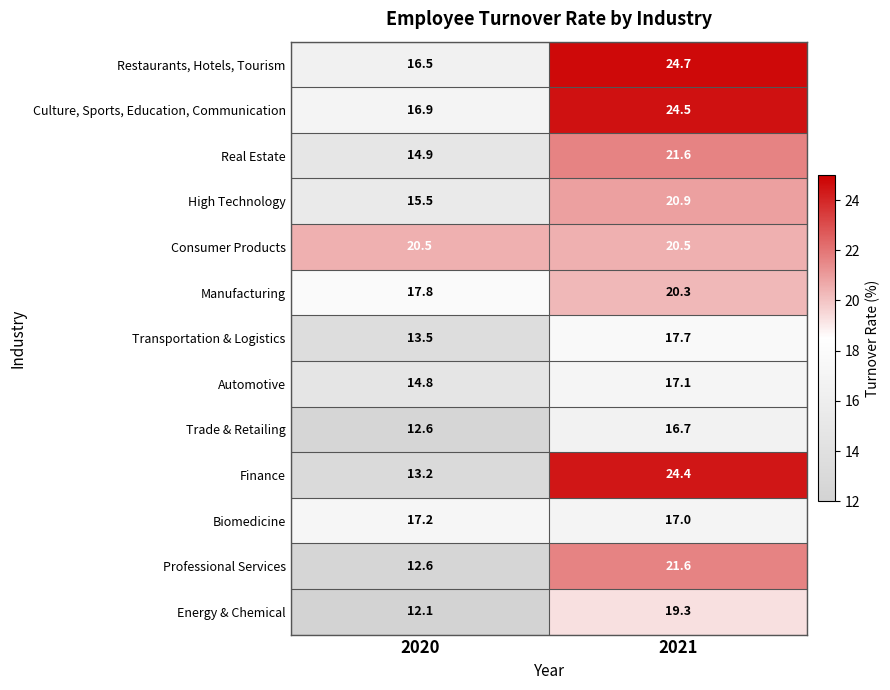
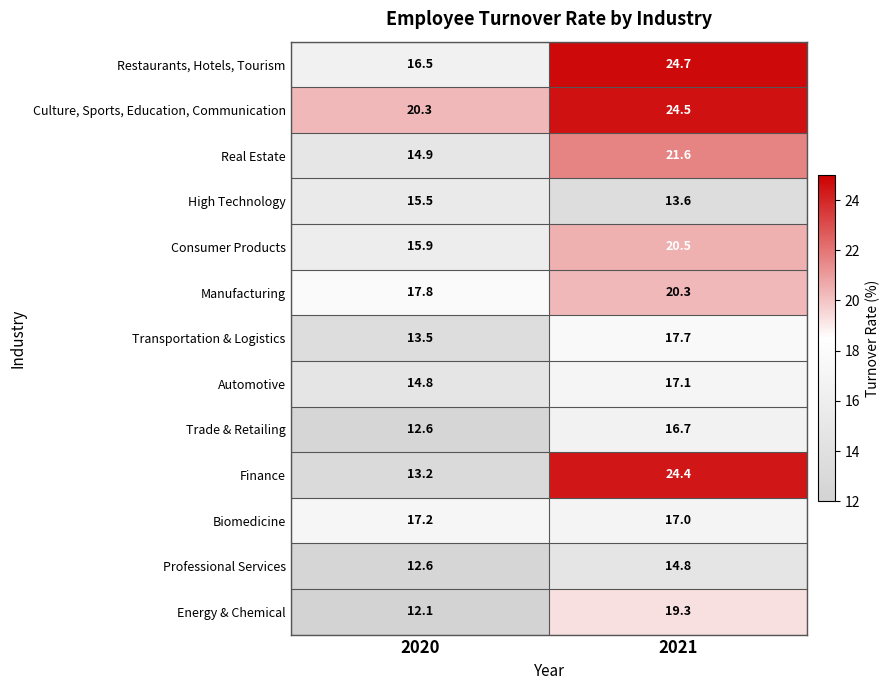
  {
    "Restaurants, Hotels, Tourism": {
      "2020": 16.5,
      "2021": 24.7
    },
    "Culture, Sports, Education, Communication": {
-     "2020": 16.9,
+     "2020": 20.3,
      "2021": 24.5
    },
    "Real Estate": {
      "2020": 14.9,
      "2021": 21.6
    },
    "High Technology": {
      "2020": 15.5,
-     "2021": 20.9
+     "2021": 13.6
    },
    "Consumer Products": {
-     "2020": 20.5,
+     "2020": 15.9,
      "2021": 20.5
    },
    "Manufacturing": {
      "2020": 17.8,
      "2021": 20.3
    },
    "Transportation & Logistics": {
      "2020": 13.5,
      "2021": 17.7
    },
    "Automotive": {
      "2020": 14.8,
      "2021": 17.1
    },
    "Trade & Retailing": {
      "2020": 12.6,
      "2021": 16.7
    },
    "Finance": {
      "2020": 13.2,
      "2021": 24.4
    },
    "Biomedicine": {
      "2020": 17.2,
      "2021": 17.0
    },
    "Professional Services": {
      "2020": 12.6,
-     "2021": 21.6
+     "2021": 14.8
    },
    "Energy & Chemical": {
      "2020": 12.1,
      "2021": 19.3
    }
  }
